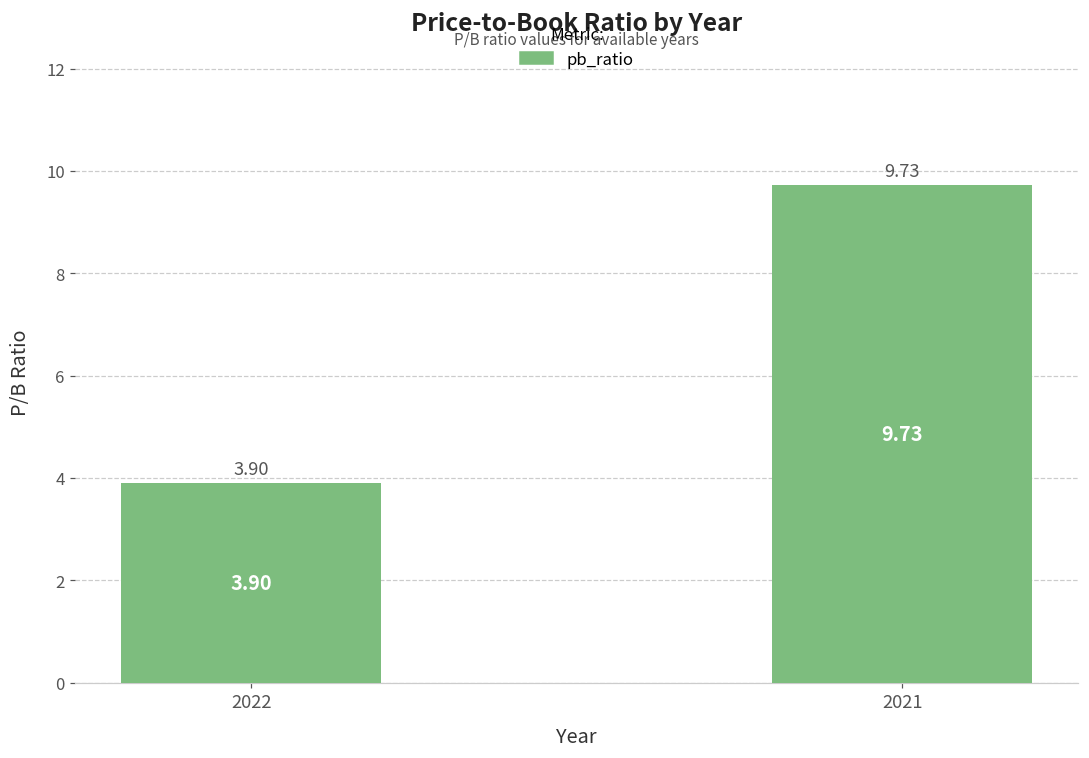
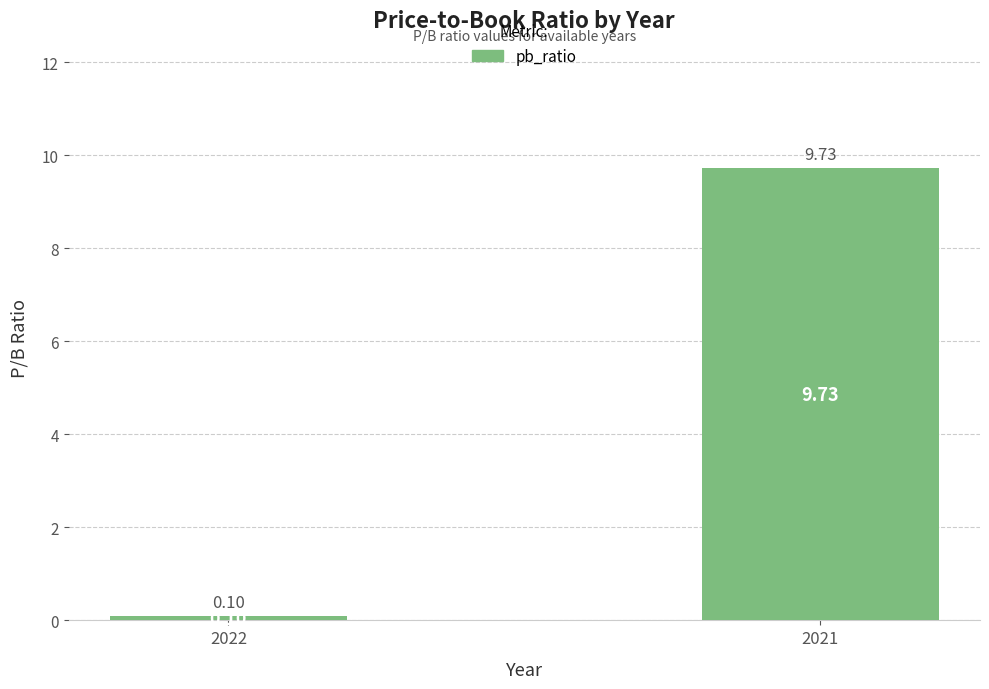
  {
-   "2022": 3.90,
+   "2022": 0.10,
    "2021": 9.73
  }
